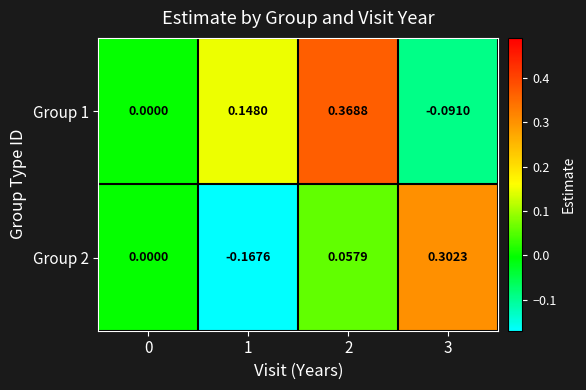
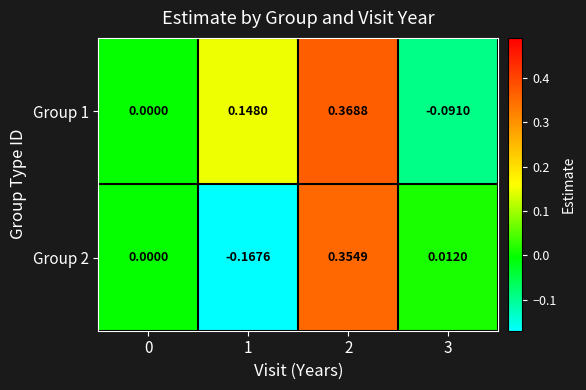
  {
    "Group 1": {
      "0": 0.0000,
      "1": 0.1480,
      "2": 0.3688,
      "3": -0.0910
    },
    "Group 2": {
      "0": 0.0000,
      "1": -0.1676,
-     "2": 0.0579,
-     "3": 0.3023
+     "2": 0.3549,
+     "3": 0.0120
    }
  }
